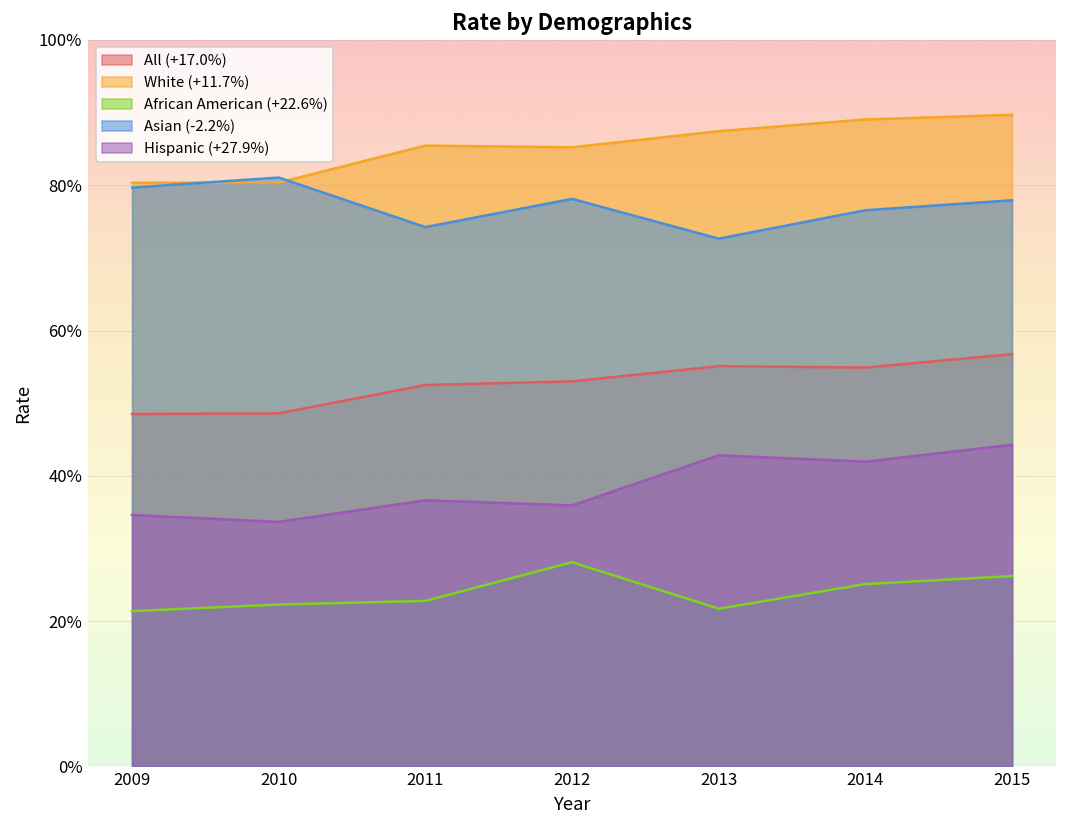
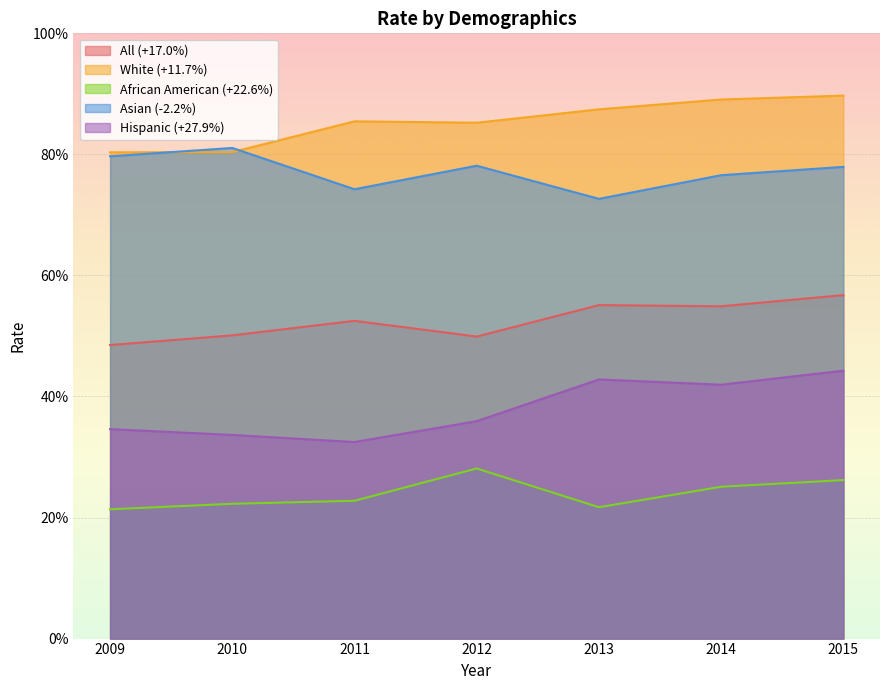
  {
    "All (+17.0%)": {
      "2009": "49%",
-     "2010": "49%",
+     "2010": "50%",
      "2011": "53%",
-     "2012": "53%",
+     "2012": "50%",
      "2013": "55%",
      "2014": "55%",
      "2015": "57%"
    },
    "White (+11.7%)": {
      "2009": "80%",
      "2010": "80%",
      "2011": "85%",
      "2012": "85%",
      "2013": "87%",
      "2014": "89%",
      "2015": "90%"
    },
    "African American (+22.6%)": {
      "2009": "21%",
      "2010": "22%",
      "2011": "23%",
      "2012": "28%",
      "2013": "22%",
      "2014": "25%",
      "2015": "26%"
    },
    "Asian (-2.2%)": {
      "2009": "80%",
      "2010": "81%",
      "2011": "74%",
      "2012": "78%",
      "2013": "73%",
      "2014": "77%",
      "2015": "78%"
    },
    "Hispanic (+27.9%)": {
      "2009": "35%",
      "2010": "34%",
-     "2011": "37%",
+     "2011": "32%",
      "2012": "36%",
      "2013": "43%",
      "2014": "42%",
      "2015": "44%"
    }
  }
